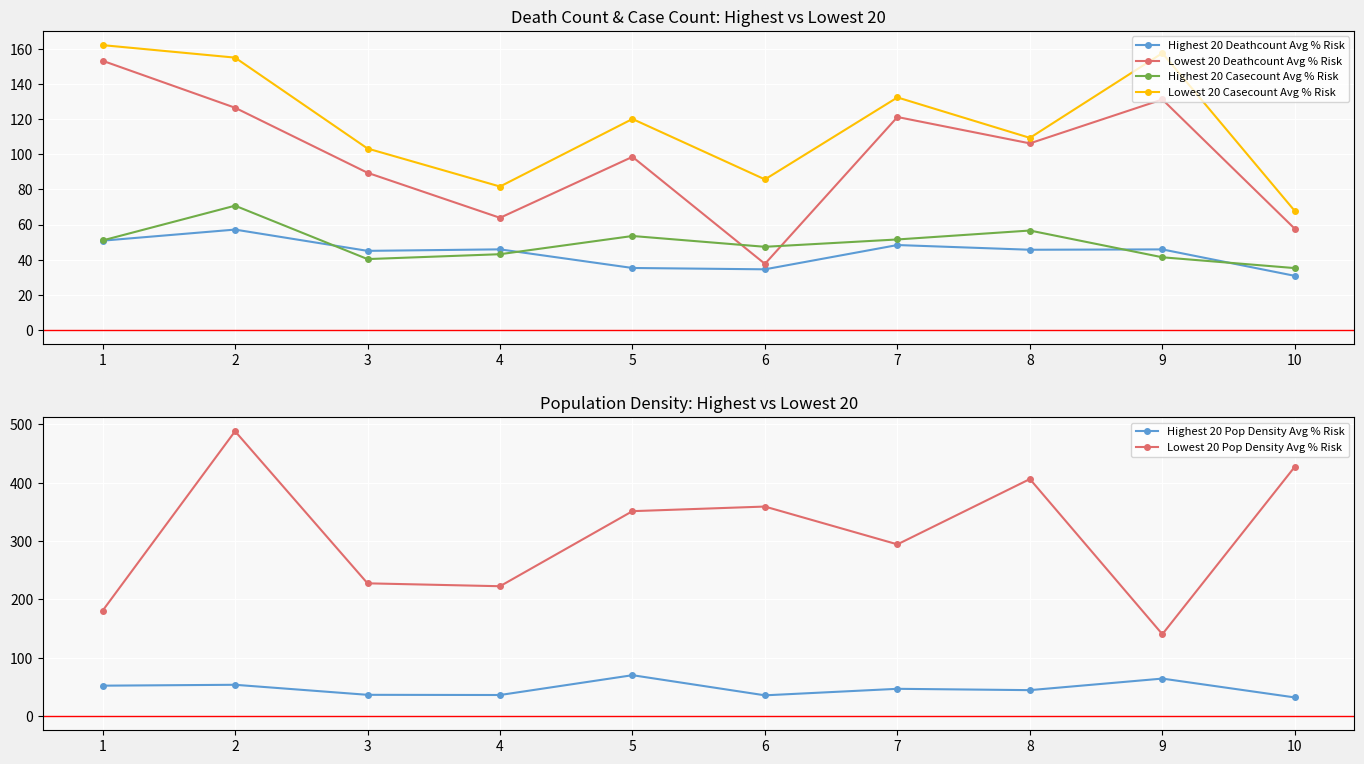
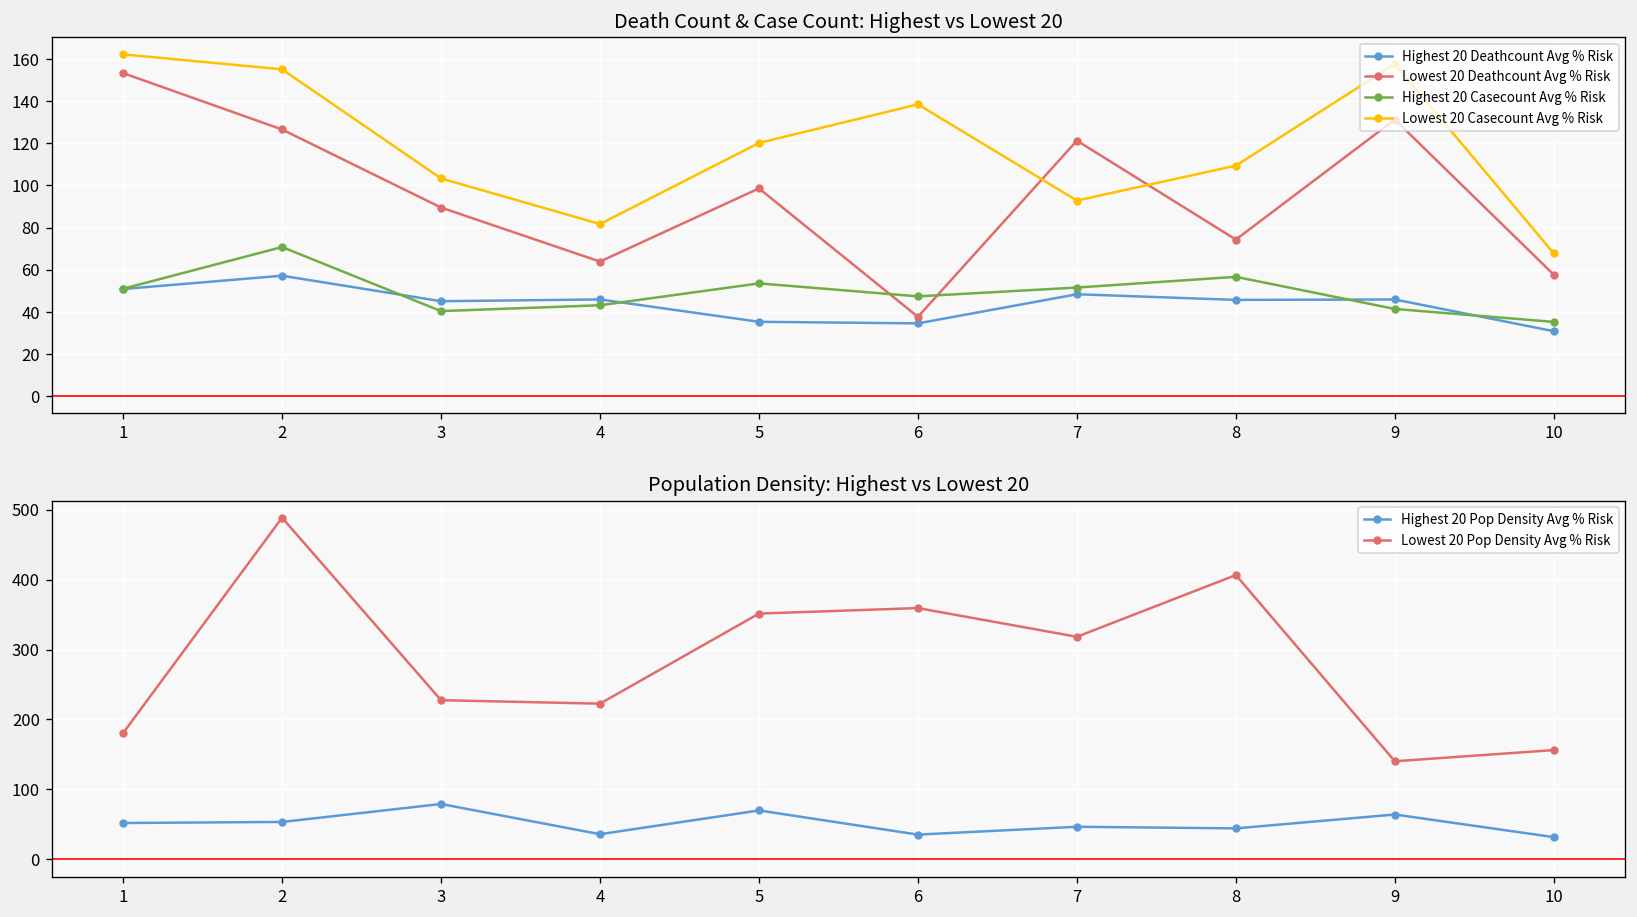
  {
    "Death Count & Case Count: Highest vs Lowest 20": {
      "Highest 20 Deathcount Avg % Risk": {
        "2": 57,
        "3": 45,
        "4": 46,
        "5": 35,
        "6": 35,
        "7": 48,
        "8": 46,
        "9": 46,
        "10": 31
      },
      "Lowest 20 Deathcount Avg % Risk": {
        "1": 153,
        "2": 127,
        "3": 89,
        "4": 64,
        "5": 99,
        "6": 38,
        "7": 121,
-       "8": 106,
+       "8": 74,
        "10": 58
      },
      "Highest 20 Casecount Avg % Risk": {
        "2": 71,
        "3": 40,
        "4": 43,
        "5": 53,
        "6": 47,
        "7": 52,
        "8": 57,
        "9": 41,
        "10": 35
      },
      "Lowest 20 Casecount Avg % Risk": {
        "1": 162,
        "2": 155,
        "3": 103,
        "4": 82,
        "5": 120,
-       "6": 86,
-       "7": 132,
+       "6": 138,
+       "7": 93,
        "8": 109,
        "10": 68
      }
    },
    "Population Density: Highest vs Lowest 20": {
      "Highest 20 Pop Density Avg % Risk": {
        "1": 50,
        "2": 50,
-       "3": 40,
+       "3": 80,
        "4": 40,
        "5": 70,
        "6": 40,
        "7": 50,
        "8": 40,
        "9": 60,
        "10": 30
      },
      "Lowest 20 Pop Density Avg % Risk": {
        "1": 180,
        "2": 490,
        "3": 230,
        "4": 220,
        "5": 350,
        "6": 360,
-       "7": 290,
+       "7": 320,
        "8": 410,
        "9": 140,
-       "10": 430
+       "10": 160
      }
    }
  }
